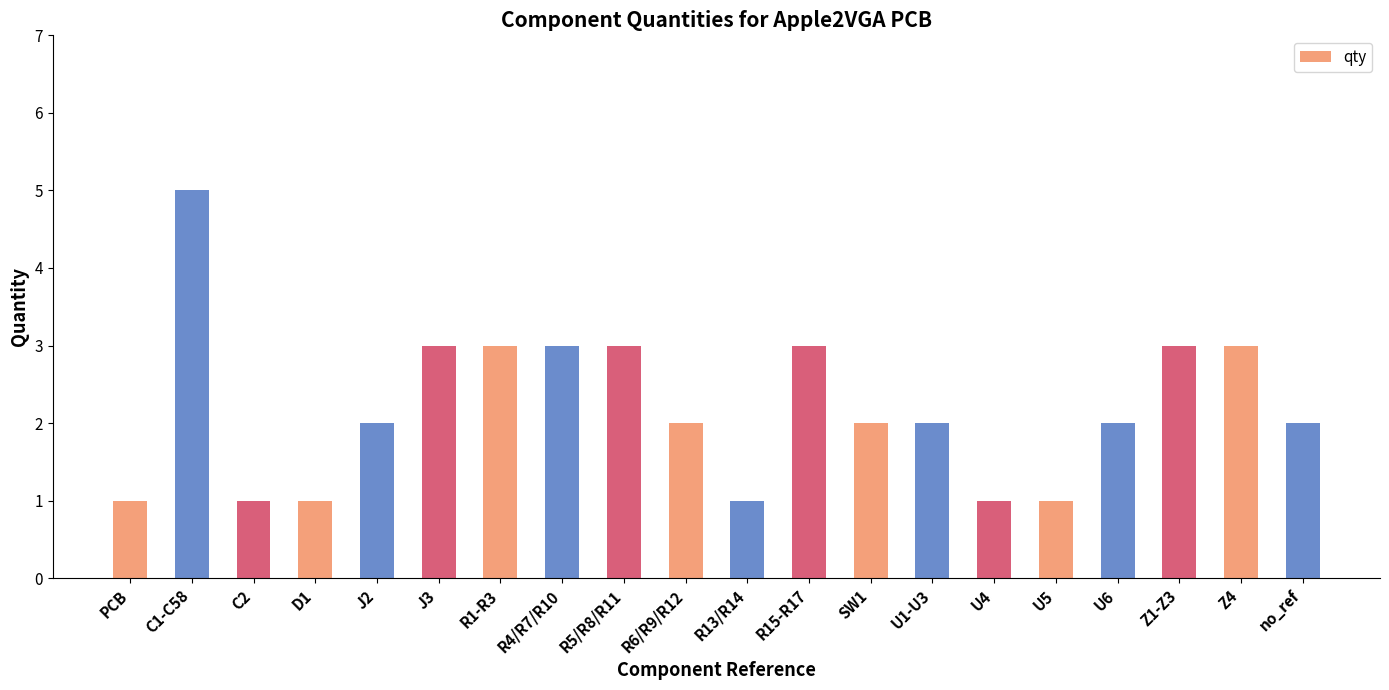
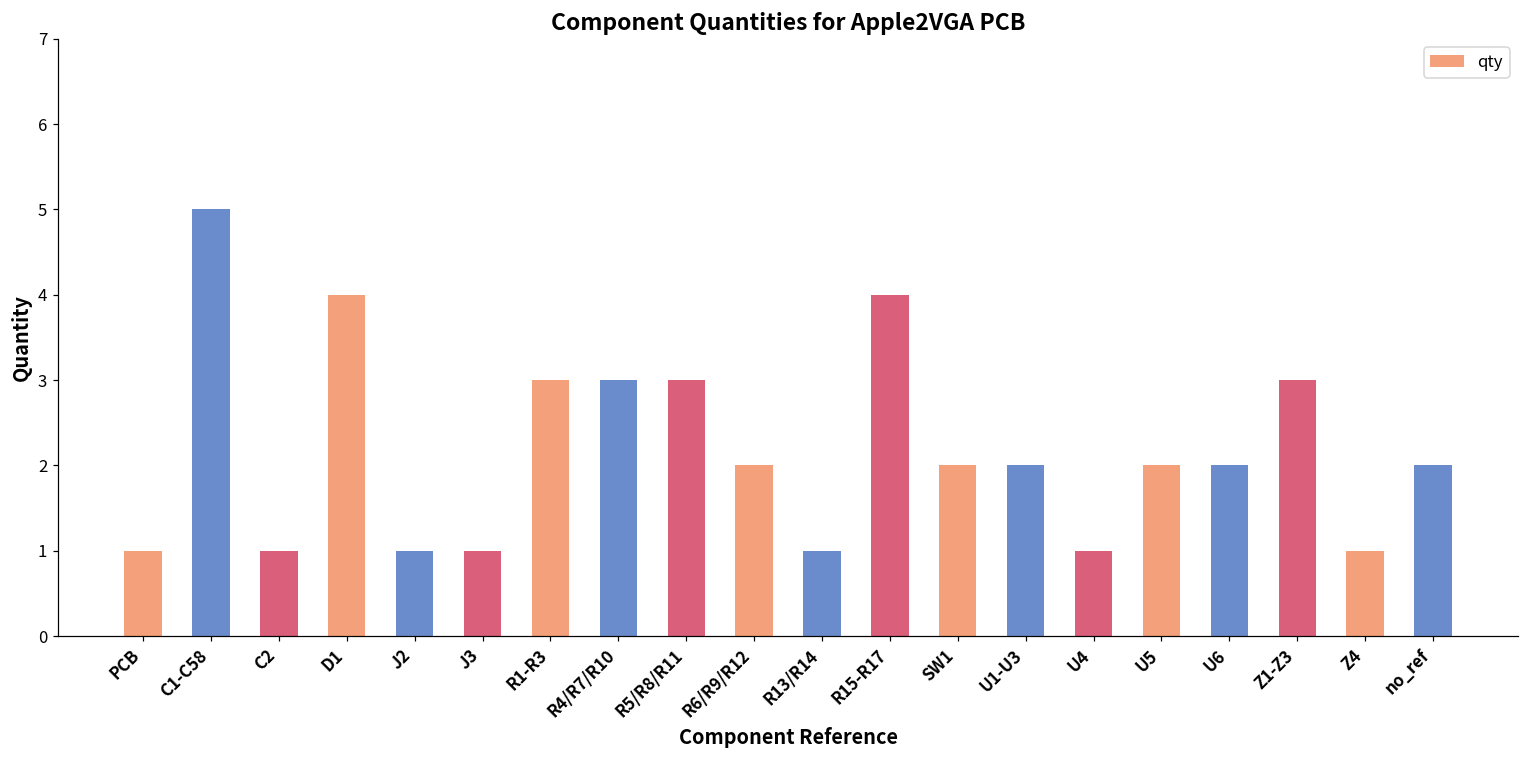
  {
    "PCB": 1,
    "C1-C58": 5,
    "C2": 1,
-   "D1": 1,
-   "J2": 2,
-   "J3": 3,
+   "D1": 4,
+   "J2": 1,
+   "J3": 1,
    "R1-R3": 3,
    "R4/R7/R10": 3,
    "R5/R8/R11": 3,
    "R6/R9/R12": 2,
    "R13/R14": 1,
-   "R15-R17": 3,
+   "R15-R17": 4,
    "SW1": 2,
    "U1-U3": 2,
    "U4": 1,
-   "U5": 1,
+   "U5": 2,
    "U6": 2,
    "Z1-Z3": 3,
-   "Z4": 3,
+   "Z4": 1,
    "no_ref": 2
  }
